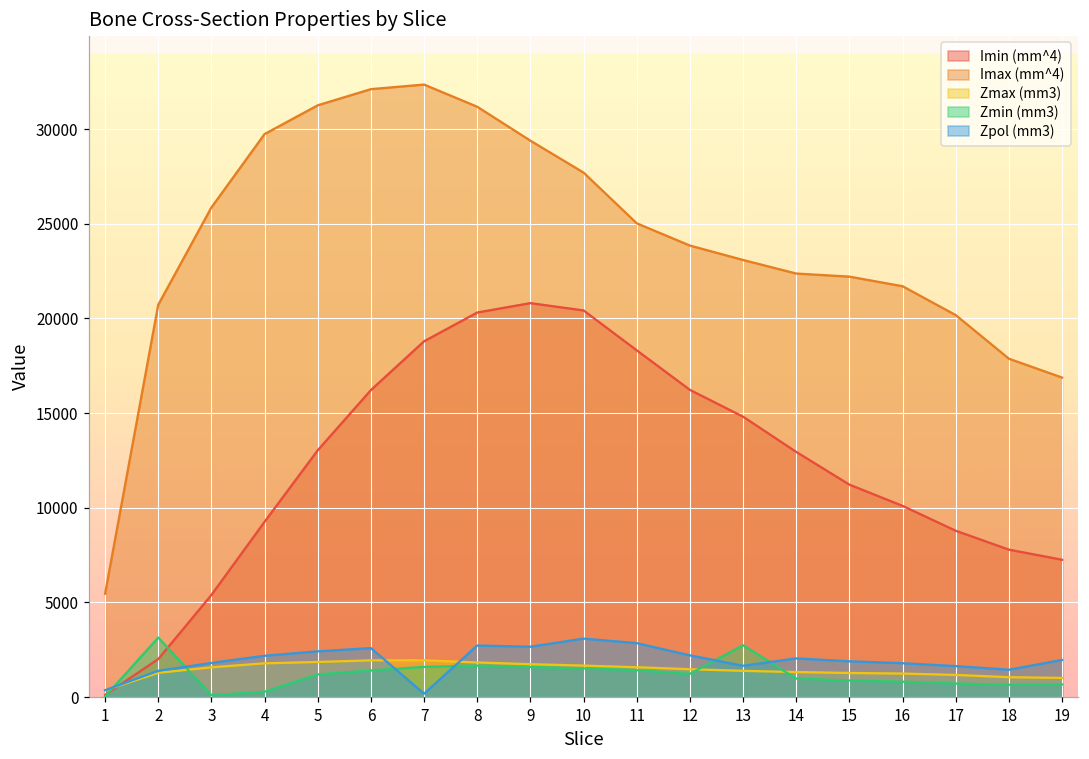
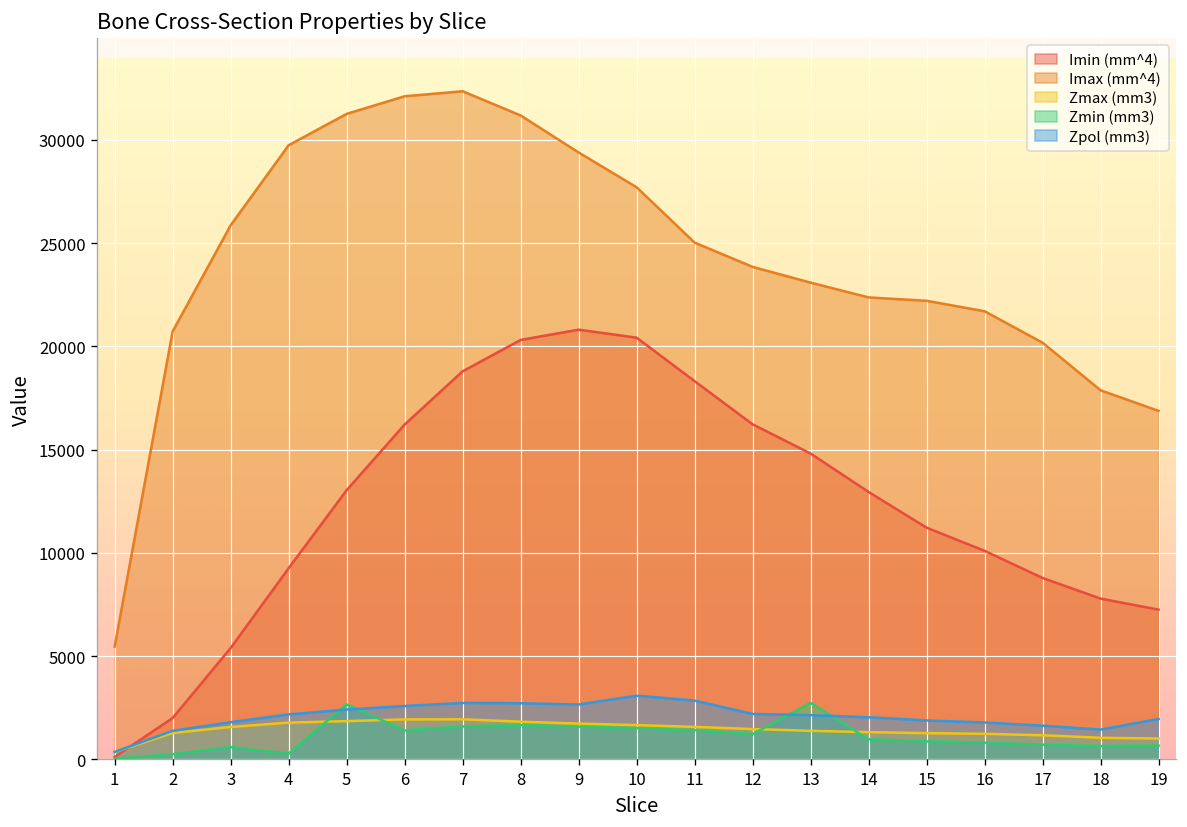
  {
    "Zmin (mm3)": {
-     "2": 3100,
-     "3": 100,
+     "2": 300,
+     "3": 600,
      "4": 300,
-     "5": 1200,
+     "5": 2700,
      "6": 1400,
      "7": 1600,
      "8": 1700,
      "9": 1600,
      "11": 1400,
      "12": 1200,
      "13": 2700,
      "14": 1000,
      "15": 900,
      "16": 800,
      "17": 700,
      "18": 700,
      "19": 700
    },
    "Zpol (mm3)": {
      "3": 1800,
      "4": 2200,
      "5": 2400,
      "6": 2600,
-     "7": 200,
+     "7": 2700,
      "8": 2700,
      "9": 2700,
      "10": 3100,
      "11": 2800,
      "12": 2200,
-     "13": 1700,
+     "13": 2100,
      "14": 2000,
      "15": 1900,
      "16": 1800,
      "17": 1600,
      "18": 1400,
      "19": 2000
    }
  }
